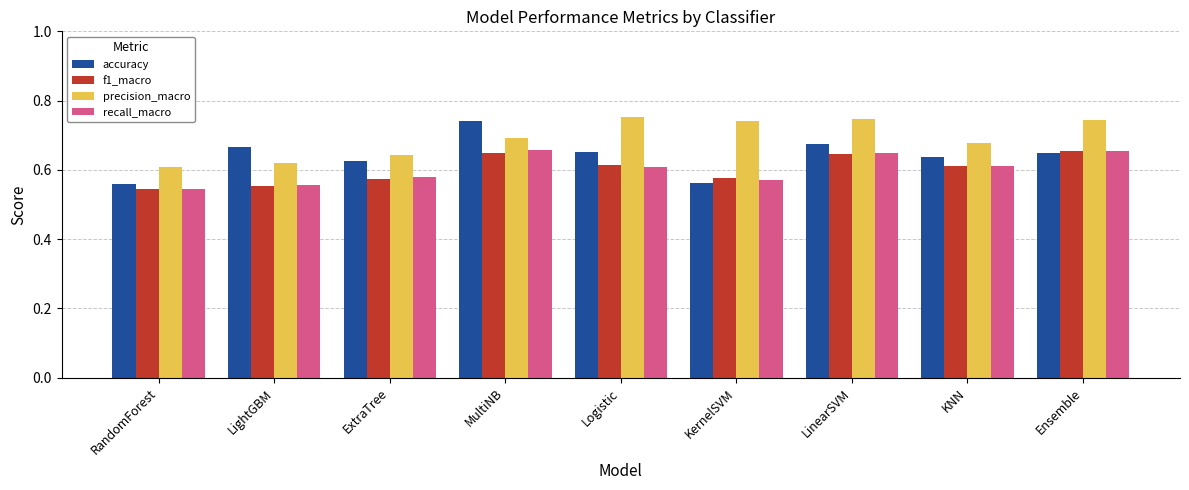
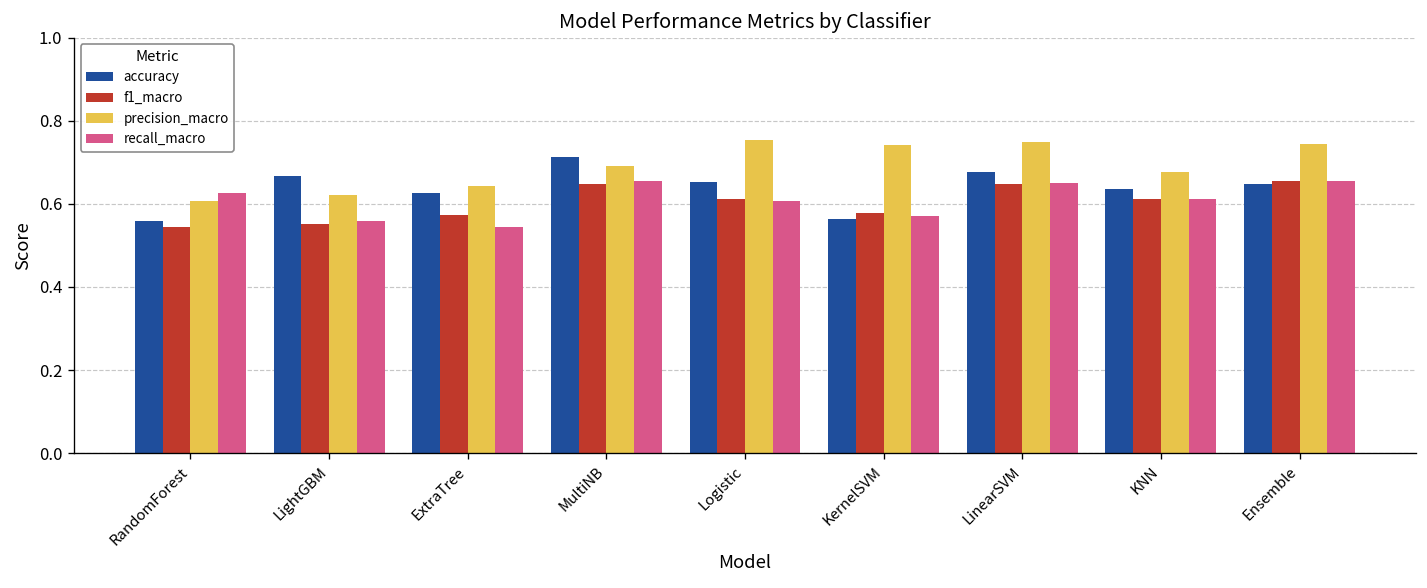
  {
    "accuracy": {
      "RandomForest": 0.56,
      "LightGBM": 0.67,
      "ExtraTree": 0.63,
-     "MultiNB": 0.74,
+     "MultiNB": 0.71,
      "Logistic": 0.65,
      "KernelSVM": 0.56,
      "LinearSVM": 0.68,
      "KNN": 0.64,
      "Ensemble": 0.65
    },
    "f1_macro": {
      "RandomForest": 0.54,
      "LightGBM": 0.55,
      "ExtraTree": 0.57,
      "MultiNB": 0.65,
      "Logistic": 0.61,
      "KernelSVM": 0.58,
      "LinearSVM": 0.65,
      "KNN": 0.61,
      "Ensemble": 0.65
    },
    "precision_macro": {
      "RandomForest": 0.61,
      "LightGBM": 0.62,
      "ExtraTree": 0.64,
      "MultiNB": 0.69,
      "Logistic": 0.75,
      "KernelSVM": 0.74,
      "LinearSVM": 0.75,
      "KNN": 0.68,
      "Ensemble": 0.74
    },
    "recall_macro": {
-     "RandomForest": 0.55,
+     "RandomForest": 0.63,
      "LightGBM": 0.56,
-     "ExtraTree": 0.58,
+     "ExtraTree": 0.54,
      "MultiNB": 0.66,
      "Logistic": 0.61,
      "KernelSVM": 0.57,
      "LinearSVM": 0.65,
      "KNN": 0.61,
      "Ensemble": 0.66
    }
  }
